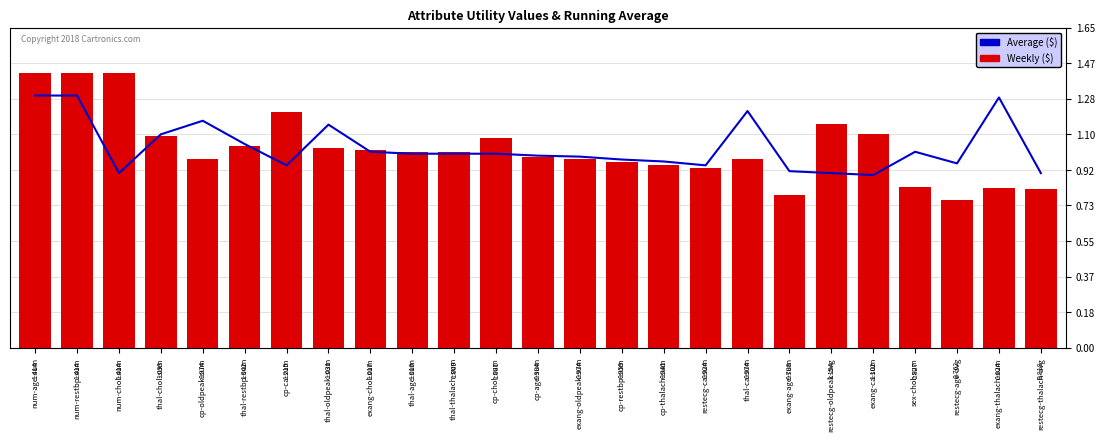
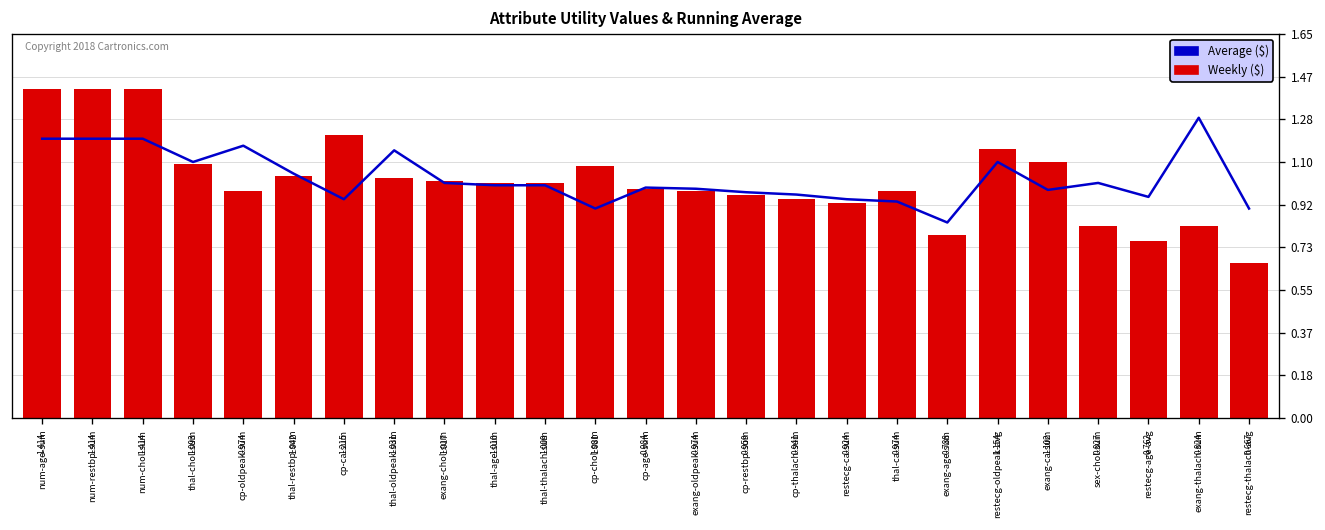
  {
    "Average ($)": {
-     "num-age-sum": 1.3,
-     "num-restbp-sum": 1.3,
-     "num-chol-sum": 0.9,
+     "num-age-sum": 1.2,
+     "num-restbp-sum": 1.2,
+     "num-chol-sum": 1.2,
      "thal-chol-sum": 1.10,
      "cp-oldpeak-sum": 1.17,
      "thal-restbp-sum": 1.05,
      "cp-ca-sum": 0.94,
      "thal-oldpeak-sum": 1.15,
      "exang-chol-sum": 1.01,
      "thal-age-sum": 1.00,
      "thal-thalach-sum": 1.00,
-     "cp-chol-sum": 1.0,
+     "cp-chol-sum": 0.9,
      "cp-age-sum": 0.99,
      "exang-oldpeak-sum": 0.99,
      "cp-restbp-sum": 0.97,
      "cp-thalach-sum": 0.96,
      "restecg-ca-sum": 0.94,
-     "thal-ca-sum": 1.22,
-     "exang-age-sum": 0.91,
-     "restecg-oldpeak-avg": 0.9,
-     "exang-ca-sum": 0.89,
+     "thal-ca-sum": 0.93,
+     "exang-age-sum": 0.84,
+     "restecg-oldpeak-avg": 1.1,
+     "exang-ca-sum": 0.98,
      "sex-chol-sum": 1.01,
      "restecg-age-avg": 0.95,
      "exang-thalach-sum": 1.29,
      "restecg-thalach-avg": 0.90
    },
    "Weekly ($)": {
-     "restecg-thalach-avg": 0.818
+     "restecg-thalach-avg": 0.667
    }
  }
